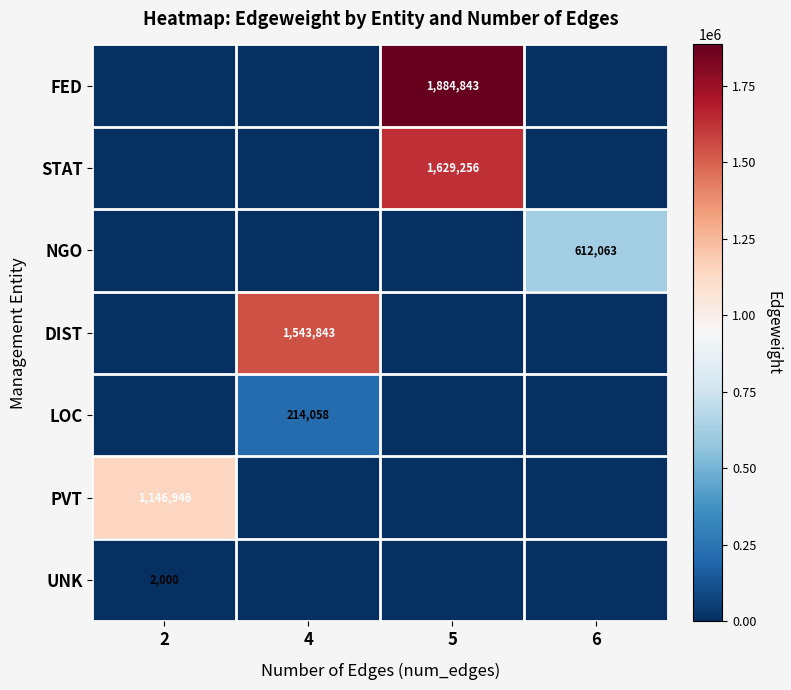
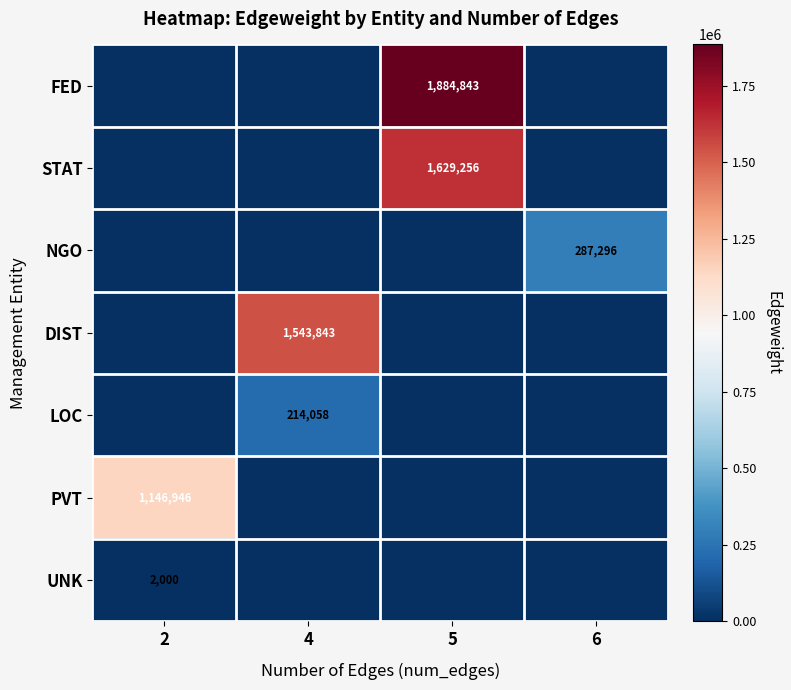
  {
    "FED": {
      "5": "1,884,843"
    },
    "STAT": {
      "5": "1,629,256"
    },
    "NGO": {
-     "6": "612,063"
+     "6": "287,296"
    },
    "DIST": {
      "4": "1,543,843"
    },
    "LOC": {
      "4": "214,058"
    },
    "PVT": {
      "2": "1,146,946"
    },
    "UNK": {
      "2": "2,000"
    }
  }
